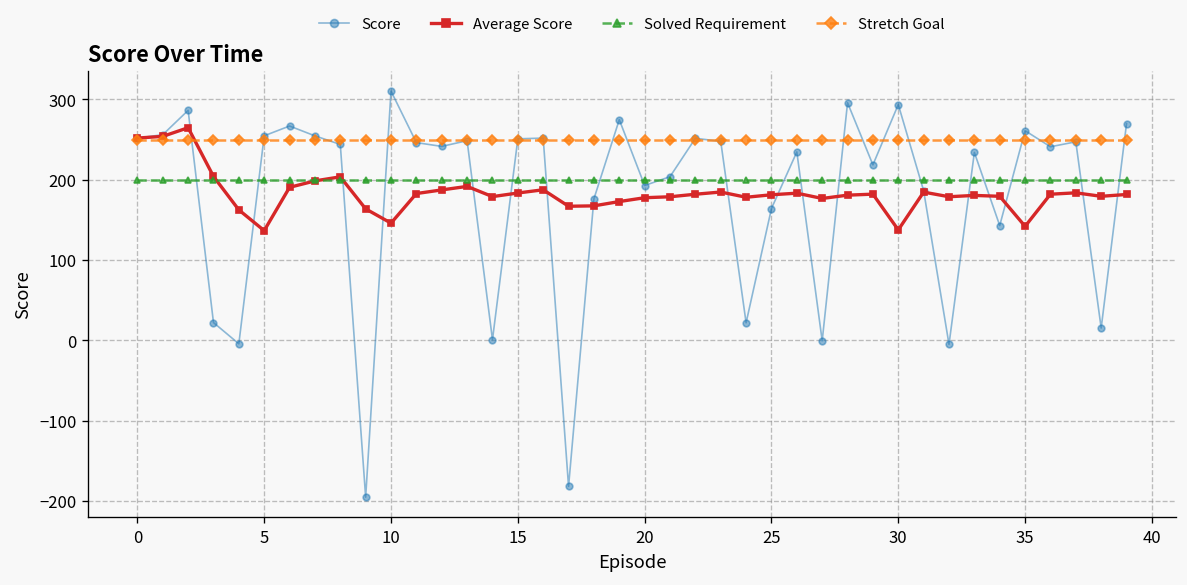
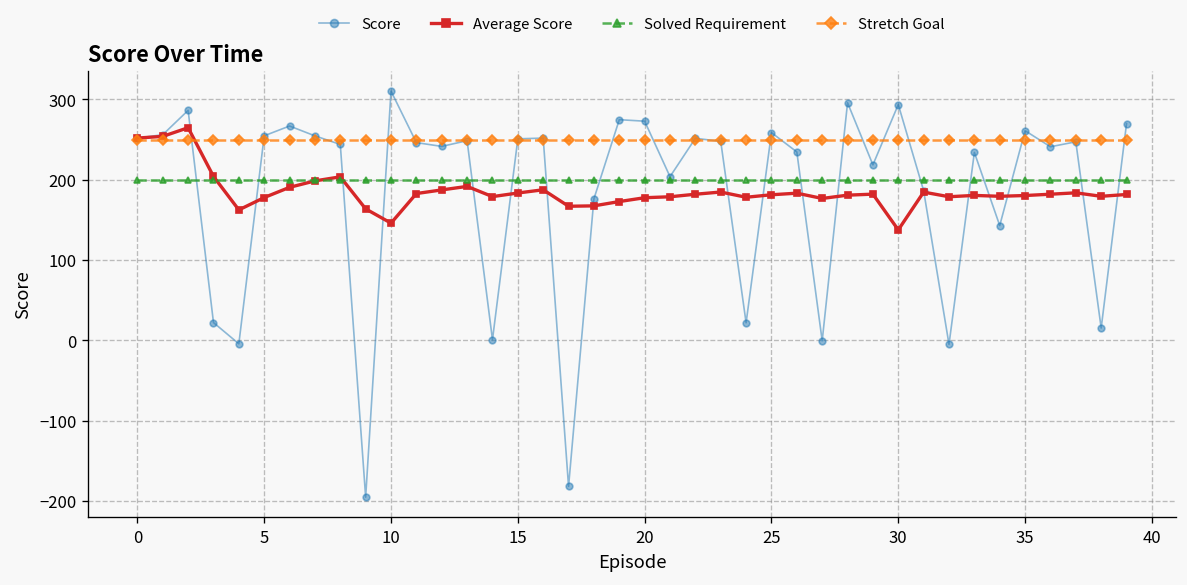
  {
    "Score": {
      "5": 250,
      "10": 310,
-     "20": 190,
-     "25": 160,
+     "20": 270,
+     "25": 260,
      "30": 290,
      "35": 260
    },
    "Average Score": {
-     "5": 140,
+     "5": 180,
      "10": 150,
      "15": 180,
      "20": 180,
      "25": 180,
      "30": 140,
-     "35": 140
+     "35": 180
    },
    "Solved Requirement": {
      "0": 200,
      "5": 200,
      "10": 200,
      "15": 200,
      "20": 200,
      "25": 200,
      "30": 200,
      "35": 200
    },
    "Stretch Goal": {
      "5": 250,
      "10": 250,
      "20": 250,
      "25": 250,
      "30": 250,
      "35": 250
    }
  }
